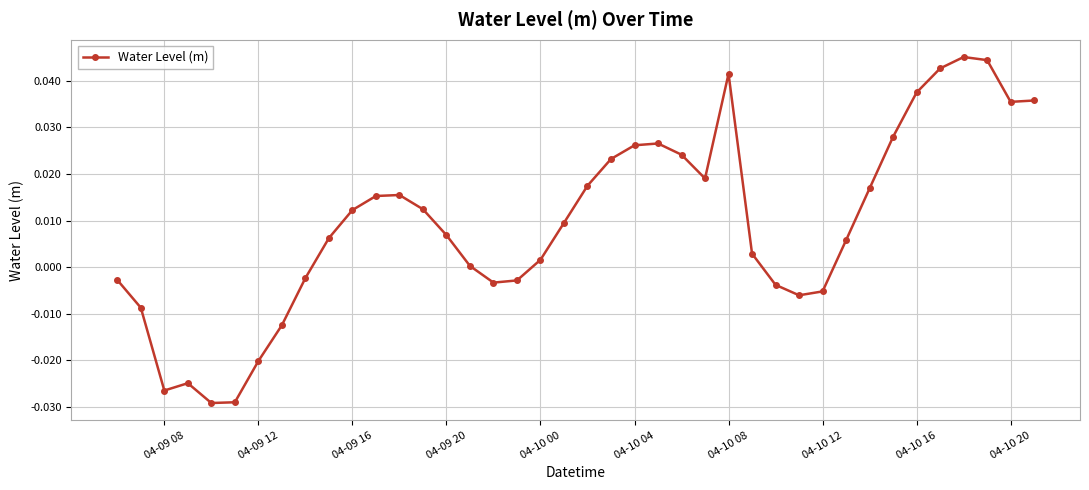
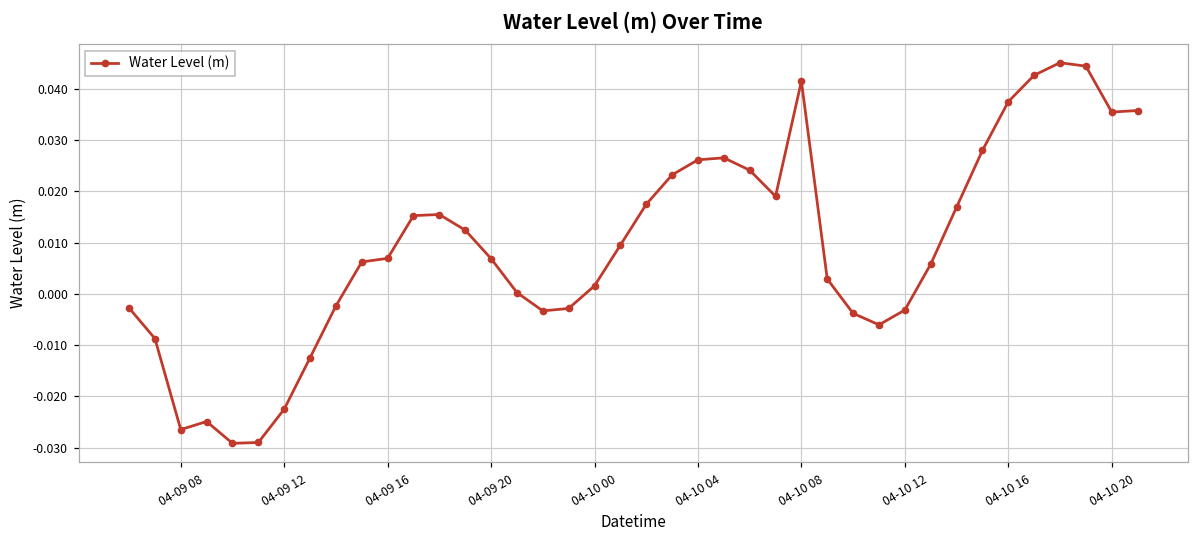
  {
    "04-09 08": -0.026,
-   "04-09 12": -0.020,
-   "04-09 16": 0.012,
+   "04-09 12": -0.022,
+   "04-09 16": 0.007,
    "04-09 20": 0.007,
    "04-10 00": 0.002,
    "04-10 04": 0.026,
    "04-10 08": 0.042,
-   "04-10 12": -0.005,
+   "04-10 12": -0.003,
    "04-10 16": 0.038,
    "04-10 20": 0.035
  }
